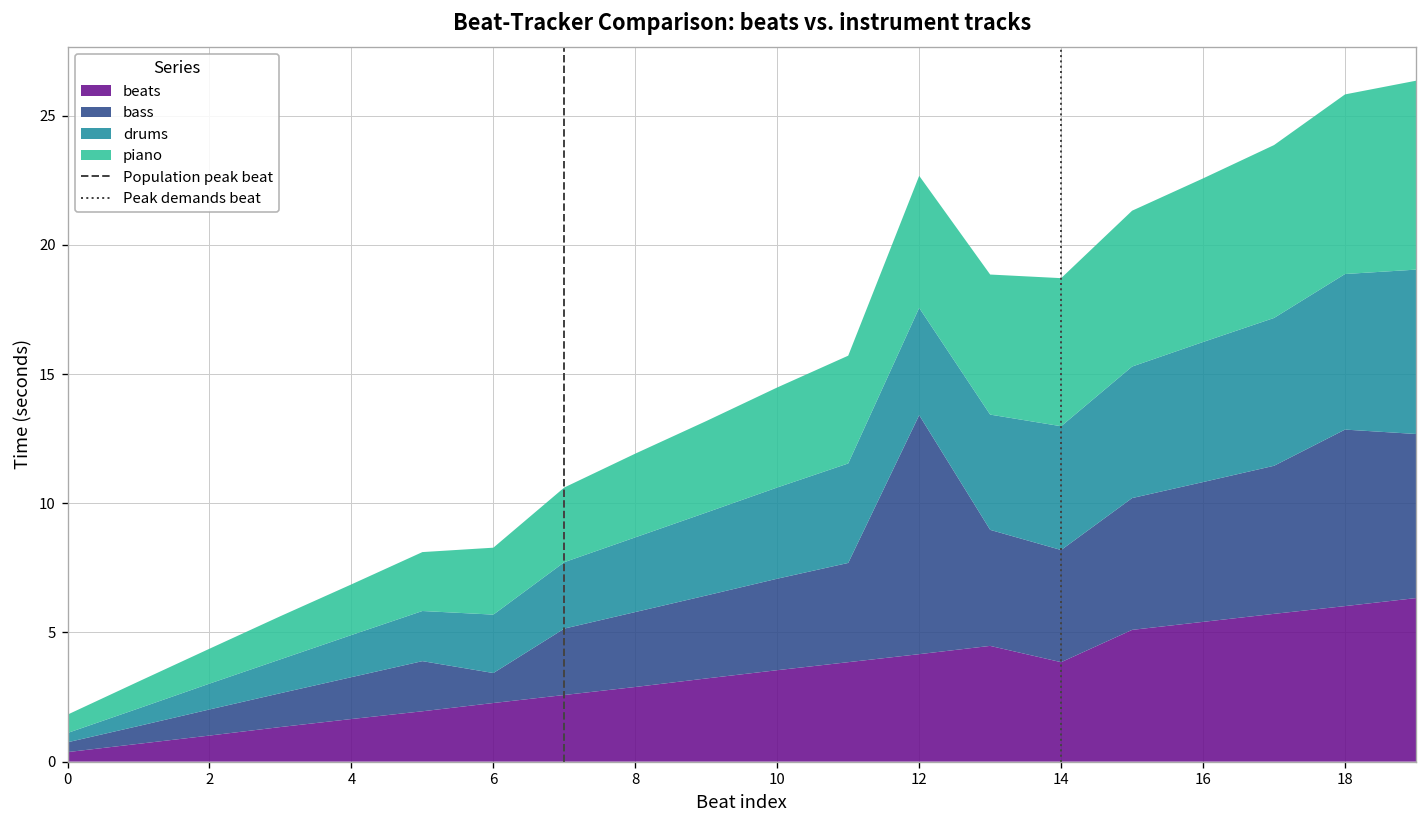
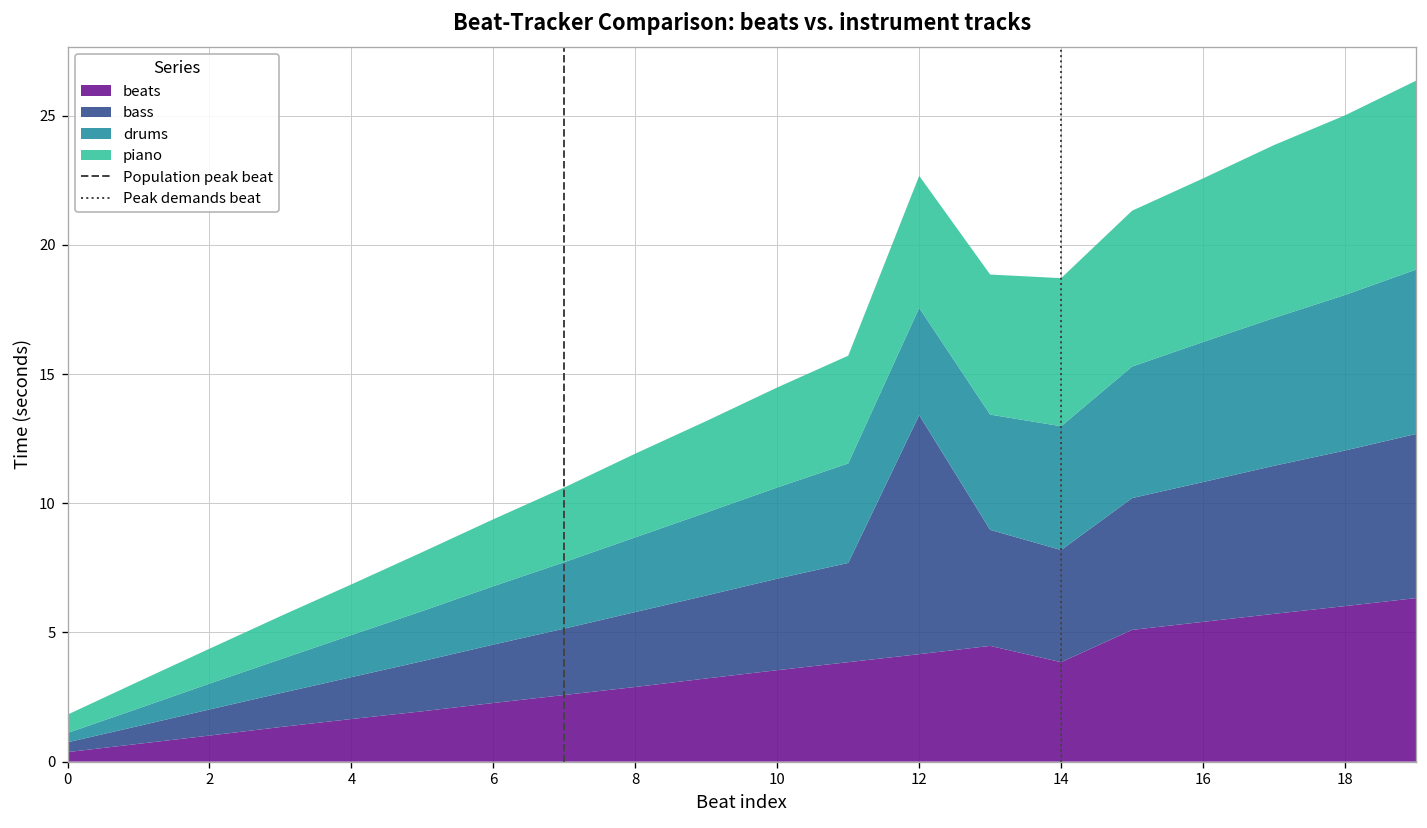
  {
    "beats": {
      "0": 0.4,
      "2": 1.0,
      "4": 1.7,
      "6": 2.3,
      "8": 2.9,
      "10": 3.5,
      "12": 4.2,
      "14": 3.9,
      "16": 5.4,
      "18": 6.0
    },
    "bass": {
      "0": 0.4,
      "2": 1.0,
      "4": 1.6,
-     "6": 1.2,
+     "6": 2.3,
      "8": 2.9,
      "10": 3.5,
      "12": 9.3,
      "14": 4.3,
      "16": 5.4,
-     "18": 6.8
+     "18": 6.0
    }
  }
